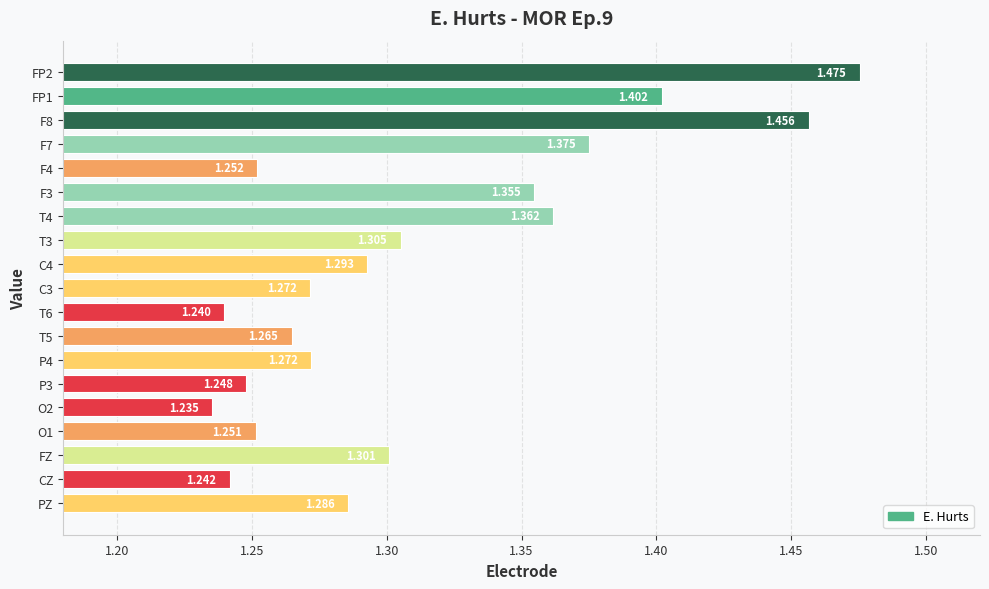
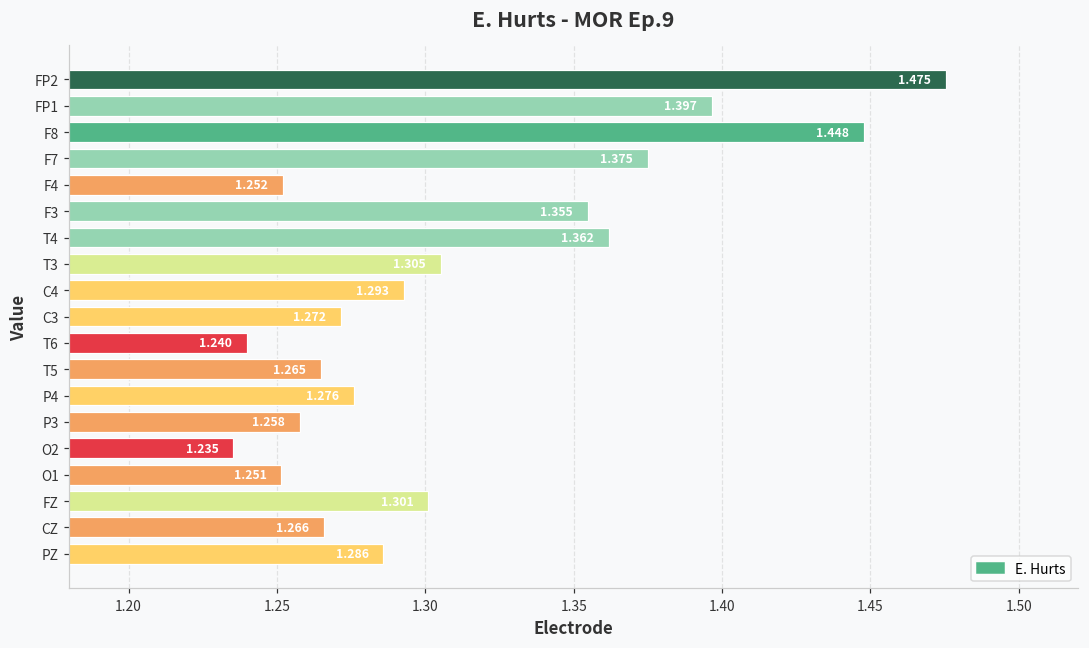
  {
    "FP2": 1.475,
-   "FP1": 1.402,
-   "F8": 1.456,
+   "FP1": 1.397,
+   "F8": 1.448,
    "F7": 1.375,
    "F4": 1.252,
    "F3": 1.355,
    "T4": 1.362,
    "T3": 1.305,
    "C4": 1.293,
    "C3": 1.272,
    "T6": 1.240,
    "T5": 1.265,
-   "P4": 1.272,
-   "P3": 1.248,
+   "P4": 1.276,
+   "P3": 1.258,
    "O2": 1.235,
    "O1": 1.251,
    "FZ": 1.301,
-   "CZ": 1.242,
+   "CZ": 1.266,
    "PZ": 1.286
  }
